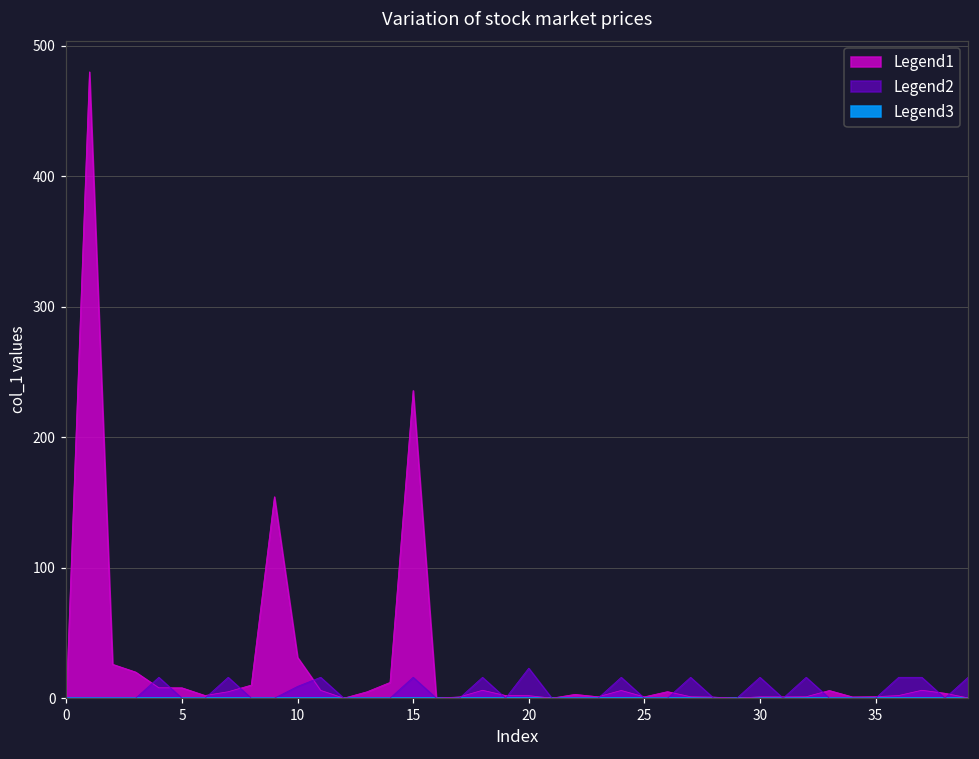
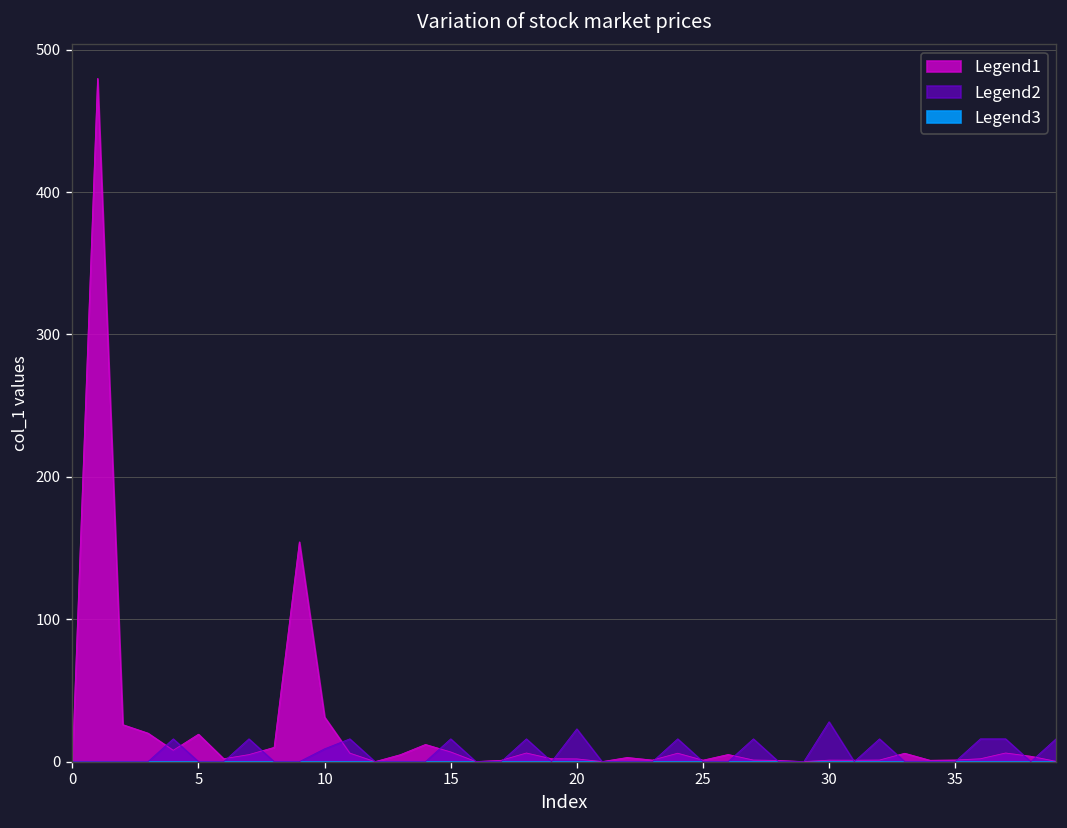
  {
    "Legend1": {
-     "5": 8,
+     "5": 19,
      "10": 31,
-     "15": 236
+     "15": 7
    },
    "Legend2": {
      "10": 9,
      "15": 16,
      "20": 23,
-     "30": 16
+     "30": 28
    },
    "Legend3": {
      "10": 0,
      "15": 0
    }
  }
